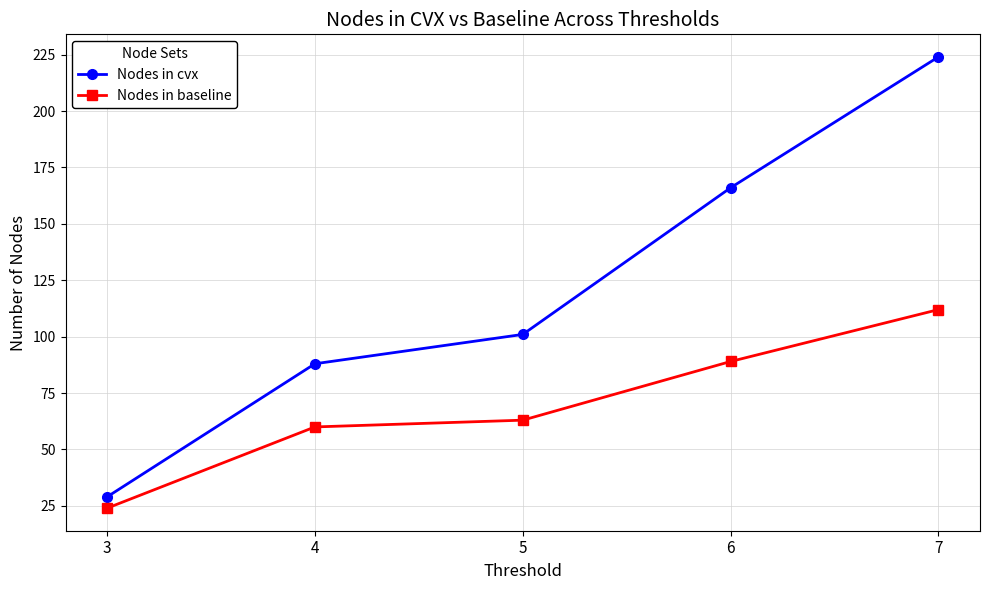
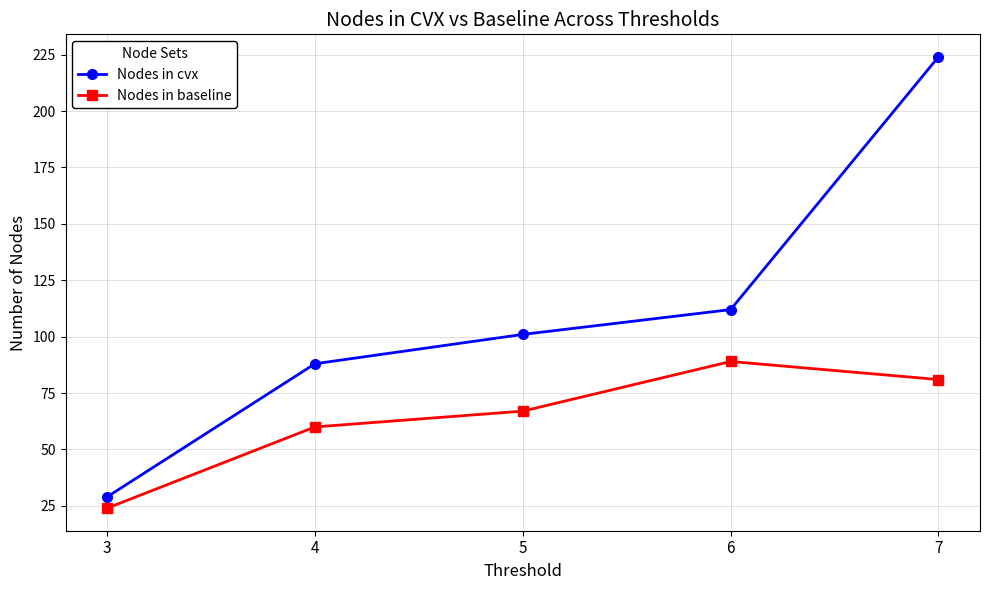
  {
    "Nodes in cvx": {
      "3": 29,
      "4": 88,
      "5": 101,
-     "6": 166,
+     "6": 112,
      "7": 224
    },
    "Nodes in baseline": {
      "3": 24,
      "4": 60,
-     "5": 63,
+     "5": 67,
      "6": 89,
-     "7": 112
+     "7": 81
    }
  }
